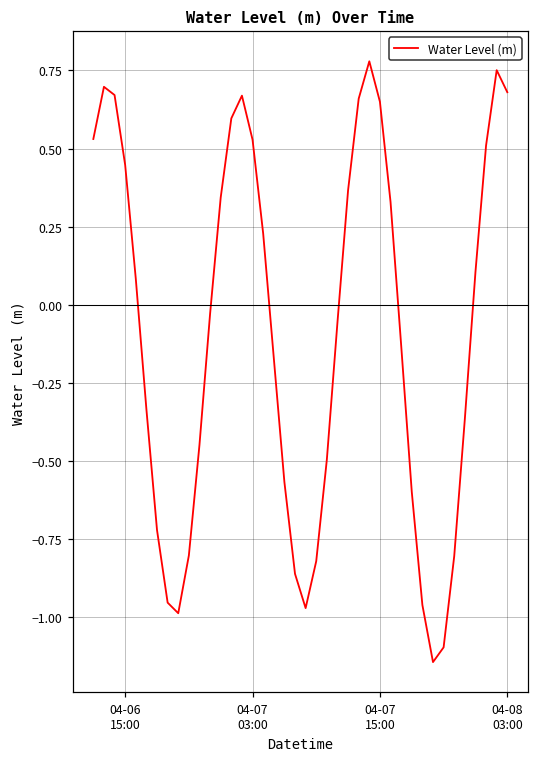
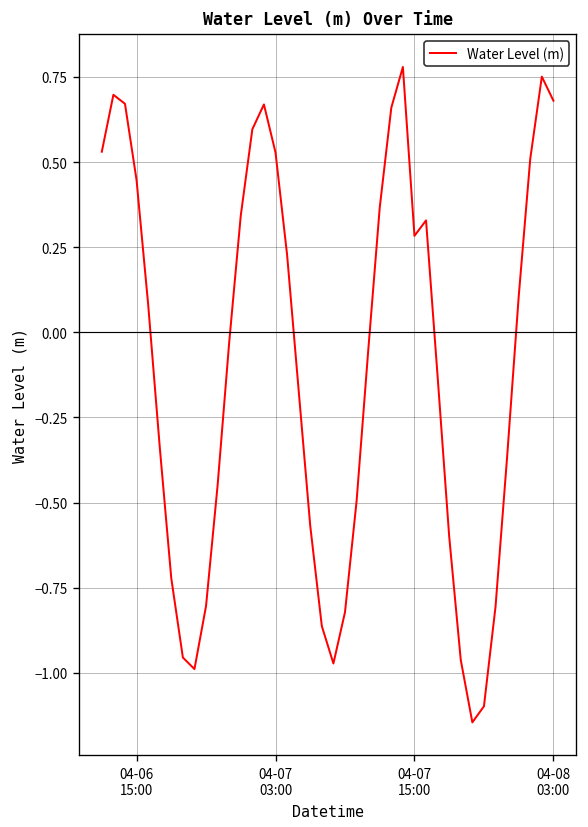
  {
    "04-06 15:00": 0.45,
    "04-07 03:00": 0.53,
-   "04-07 15:00": 0.65,
+   "04-07 15:00": 0.28,
    "04-08 03:00": 0.68
  }
